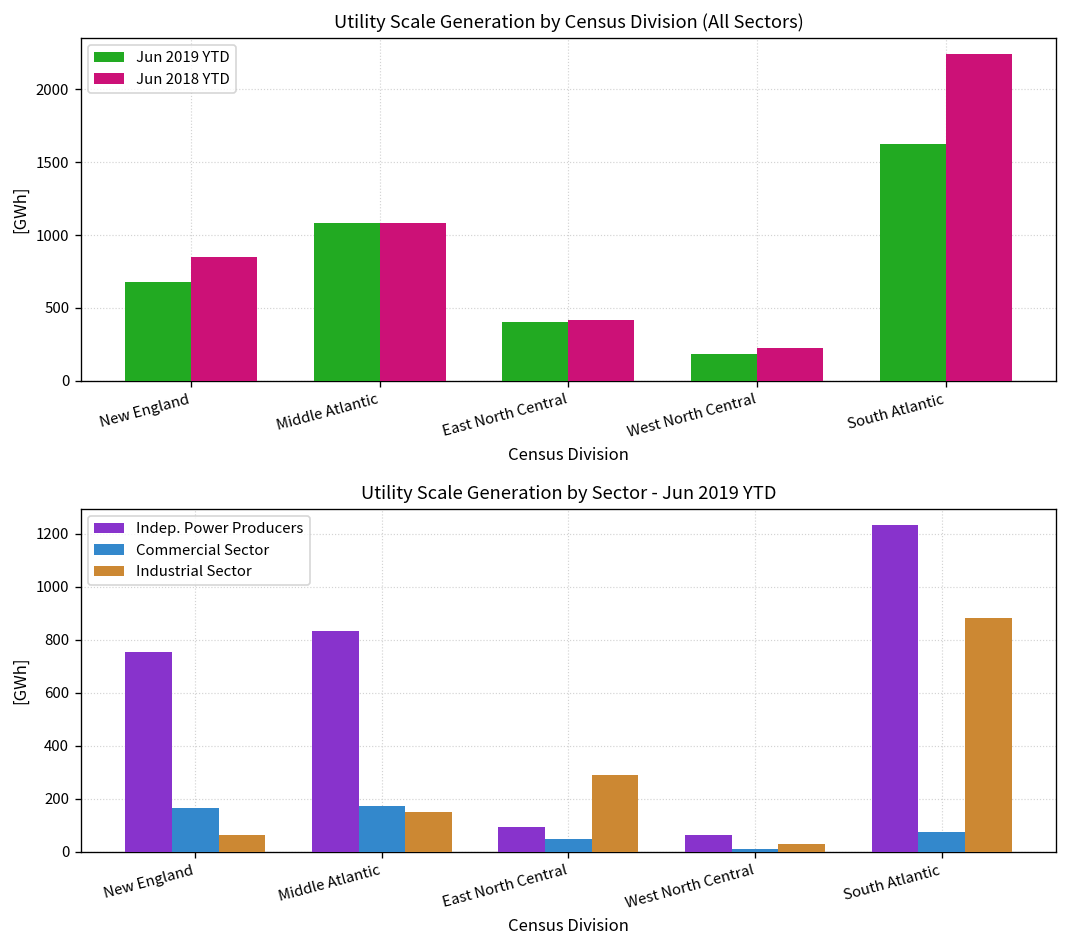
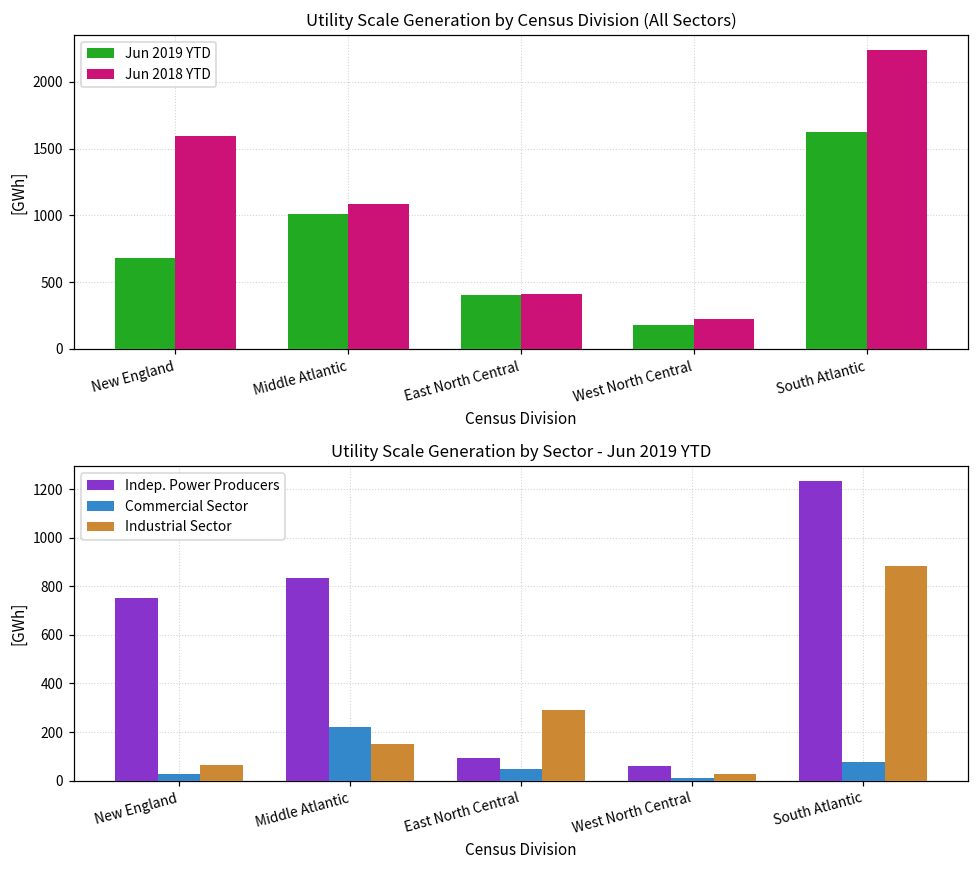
  {
    "Utility Scale Generation by Census Division (All Sectors)": {
      "Jun 2019 YTD": {
        "New England": 680,
-       "Middle Atlantic": 1080,
+       "Middle Atlantic": 1010,
        "East North Central": 400,
        "West North Central": 180,
        "South Atlantic": 1620
      },
      "Jun 2018 YTD": {
-       "New England": 850,
+       "New England": 1600,
        "Middle Atlantic": 1080,
        "East North Central": 420,
        "West North Central": 220,
        "South Atlantic": 2240
      }
    },
    "Utility Scale Generation by Sector - Jun 2019 YTD": {
      "Indep. Power Producers": {
        "New England": 750,
        "Middle Atlantic": 830,
        "East North Central": 90,
        "West North Central": 60,
        "South Atlantic": 1230
      },
      "Commercial Sector": {
-       "New England": 160,
-       "Middle Atlantic": 170,
+       "New England": 30,
+       "Middle Atlantic": 220,
        "East North Central": 50,
        "South Atlantic": 80
      },
      "Industrial Sector": {
        "New England": 60,
        "Middle Atlantic": 150,
        "East North Central": 290,
        "West North Central": 30,
        "South Atlantic": 880
      }
    }
  }
